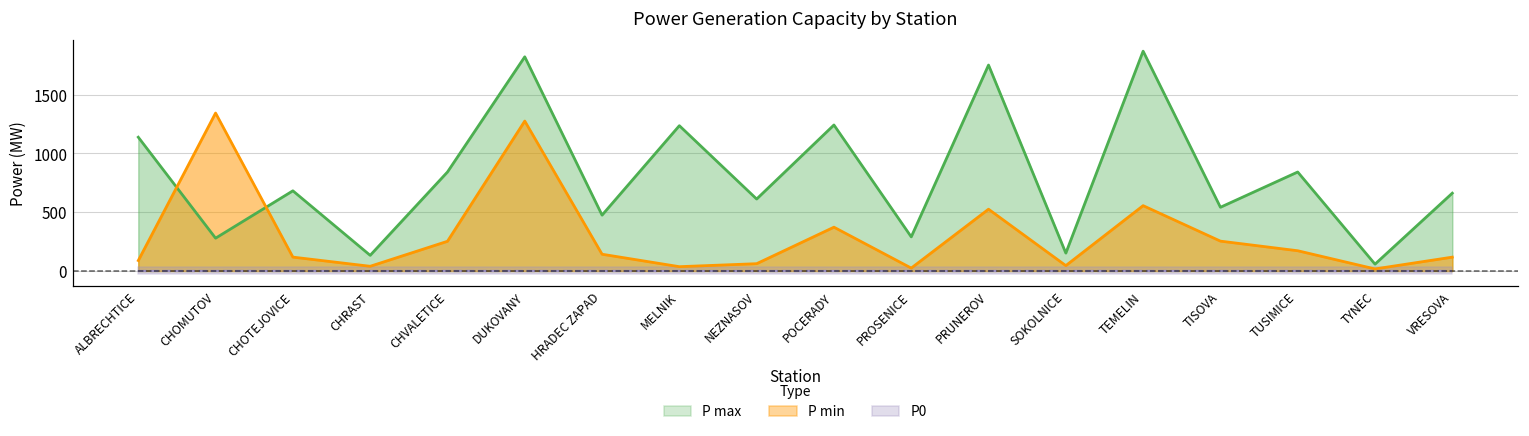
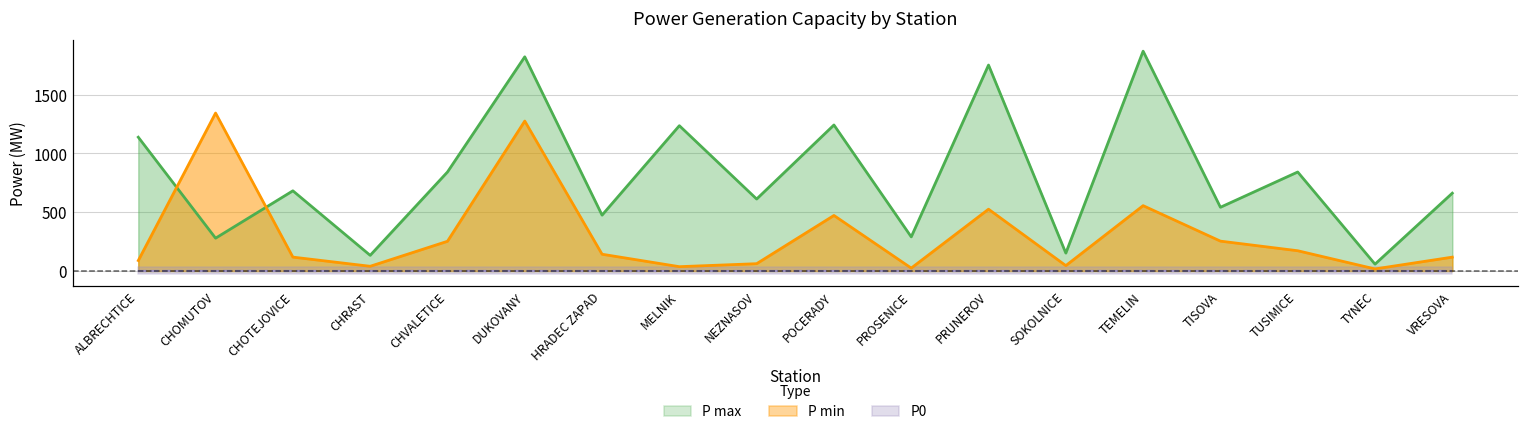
  {
    "P min": {
      "ALBRECHTICE": 90,
      "CHOMUTOV": 1340,
      "CHOTEJOVICE": 120,
      "CHVALETICE": 250,
      "DUKOVANY": 1280,
      "HRADEC ZAPAD": 140,
      "NEZNASOV": 60,
-     "POCERADY": 370,
+     "POCERADY": 470,
      "PRUNEROV": 530,
      "TEMELIN": 560,
      "TISOVA": 250,
      "TUSIMICE": 170,
      "VRESOVA": 120
    }
  }
